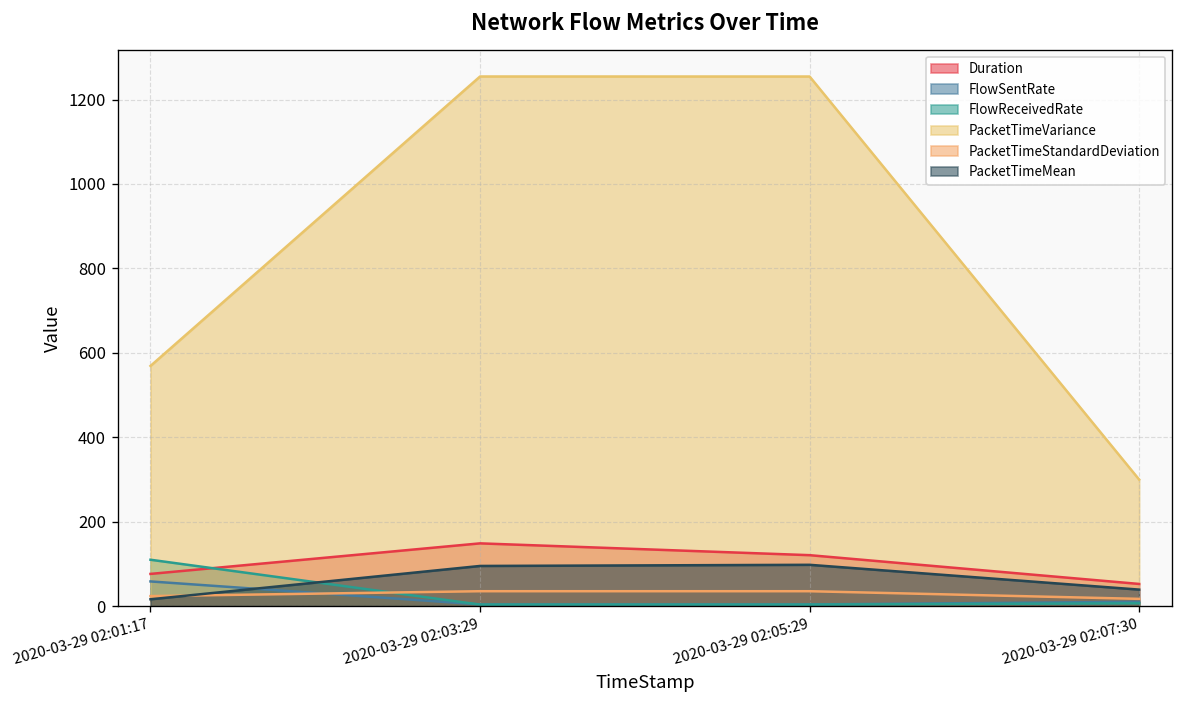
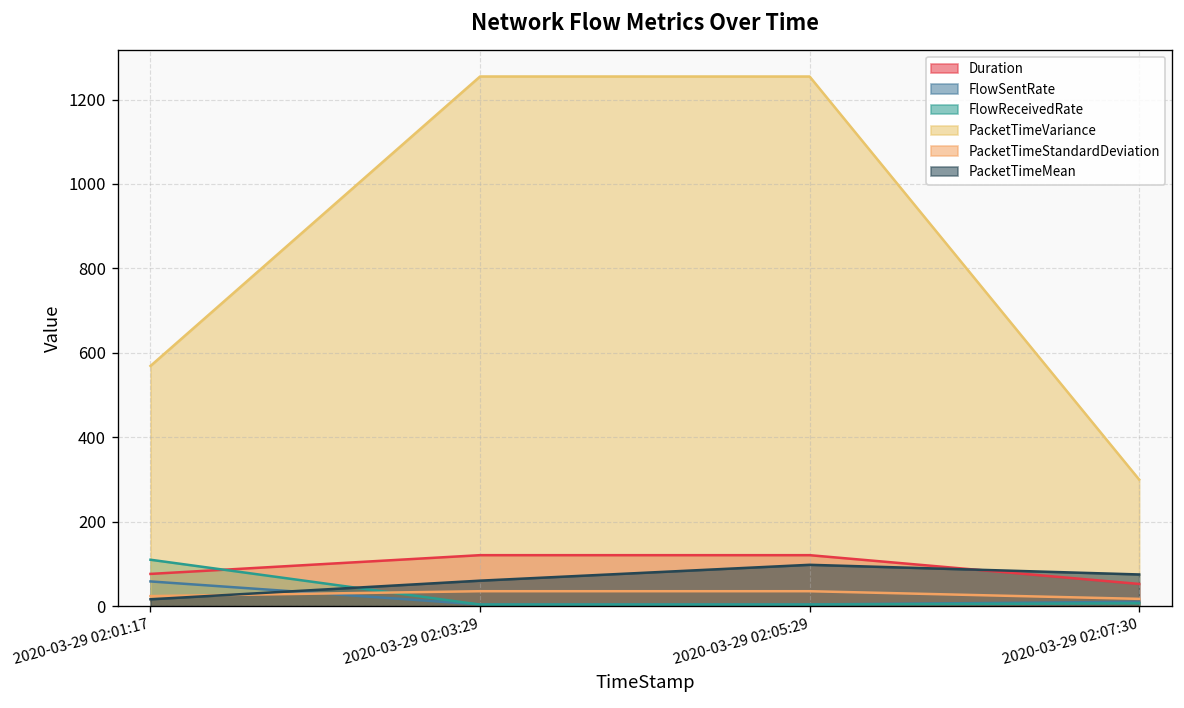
  {
    "Duration": {
      "2020-03-29 02:01:17": 80,
-     "2020-03-29 02:03:29": 150,
+     "2020-03-29 02:03:29": 120,
      "2020-03-29 02:05:29": 120,
      "2020-03-29 02:07:30": 50
    },
    "PacketTimeMean": {
      "2020-03-29 02:01:17": 20,
-     "2020-03-29 02:03:29": 100,
+     "2020-03-29 02:03:29": 60,
      "2020-03-29 02:05:29": 100,
-     "2020-03-29 02:07:30": 40
+     "2020-03-29 02:07:30": 80
    }
  }
